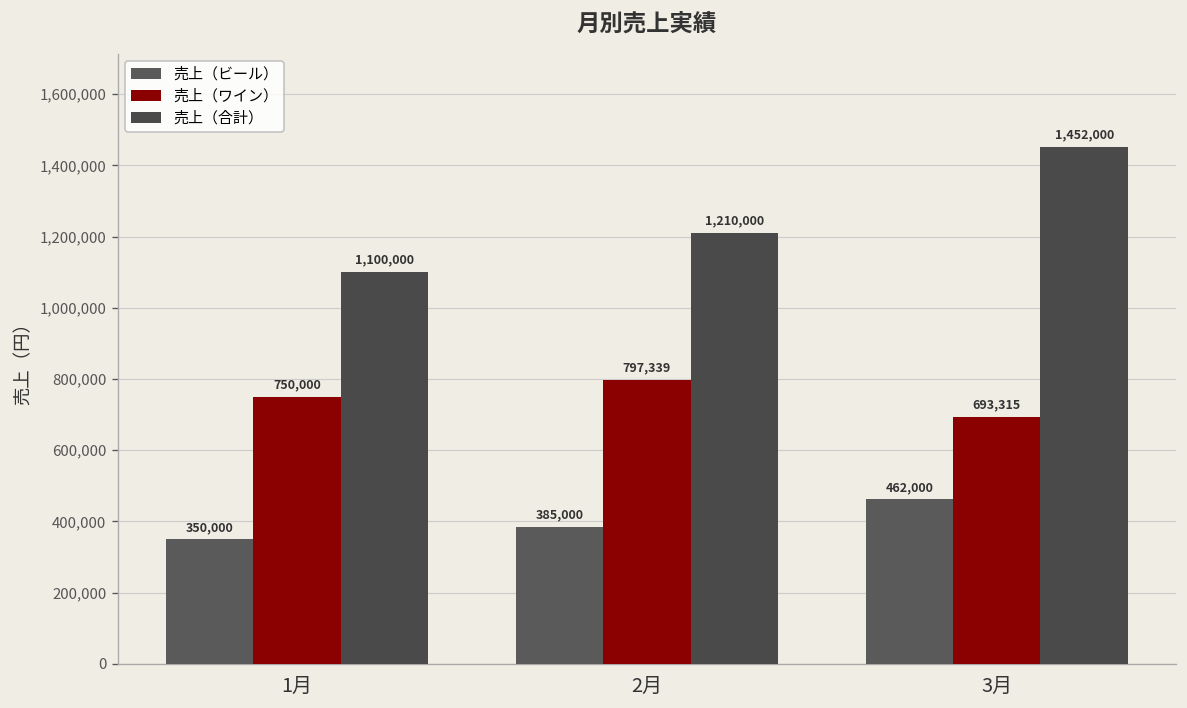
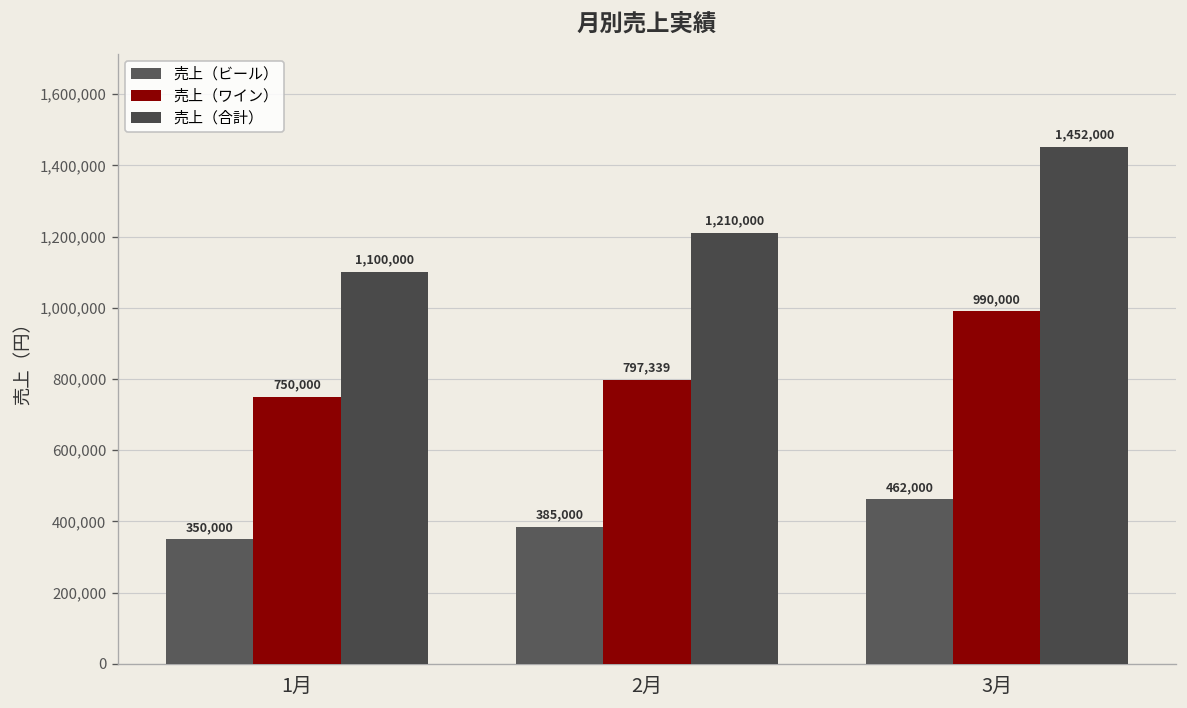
  {
    "売上（ワイン）": {
      "1月": "750,000",
      "2月": "797,339",
-     "3月": "693,315"
+     "3月": "990,000"
    }
  }
